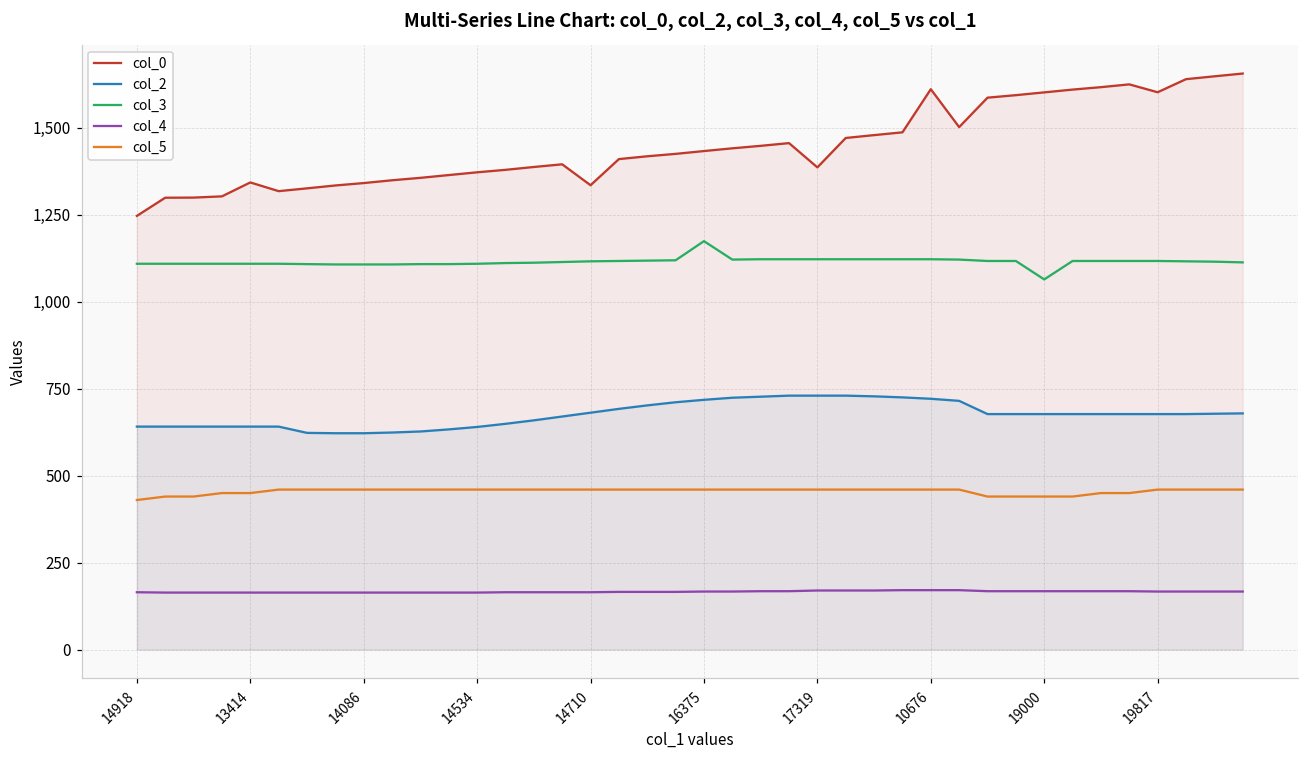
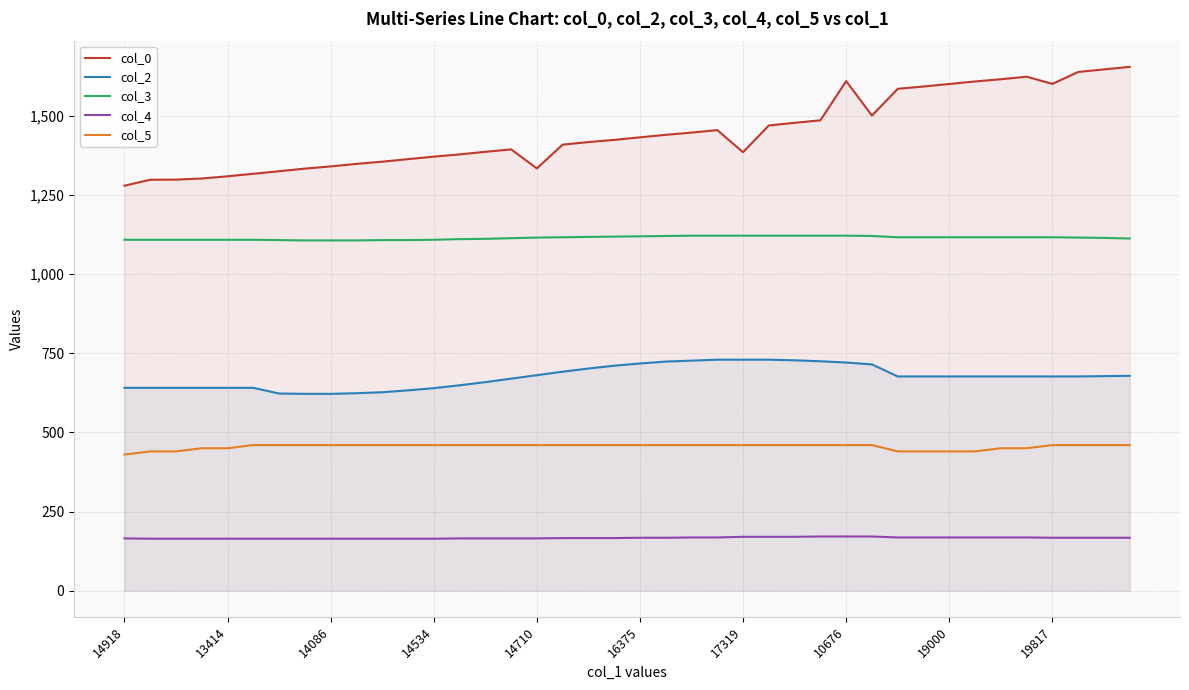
  {
    "col_0": {
-     "14918": "1,250",
-     "13414": "1,340",
+     "14918": "1,280",
+     "13414": "1,310",
      "14086": "1,340",
      "14534": "1,370",
      "14710": "1,330",
      "16375": "1,430",
      "17319": "1,390",
      "10676": "1,610",
      "19000": "1,600",
      "19817": "1,600"
    },
    "col_2": {
      "14918": "640",
      "13414": "640",
      "14086": "620",
      "14534": "640",
      "14710": "680",
      "16375": "720",
      "17319": "730",
      "10676": "720",
      "19000": "680",
      "19817": "680"
    },
    "col_3": {
      "14918": "1,110",
      "13414": "1,110",
      "14086": "1,110",
      "14534": "1,110",
      "14710": "1,120",
-     "16375": "1,170",
+     "16375": "1,120",
      "17319": "1,120",
      "10676": "1,120",
-     "19000": "1,060",
+     "19000": "1,120",
      "19817": "1,120"
    },
    "col_4": {
      "14918": "170",
      "13414": "160",
      "14086": "160",
      "14534": "160",
      "14710": "170",
      "16375": "170",
      "17319": "170",
      "10676": "170",
      "19000": "170",
      "19817": "170"
    },
    "col_5": {
      "14918": "430",
      "13414": "450",
      "14086": "460",
      "14534": "460",
      "14710": "460",
      "16375": "460",
      "17319": "460",
      "10676": "460",
      "19000": "440",
      "19817": "460"
    }
  }
